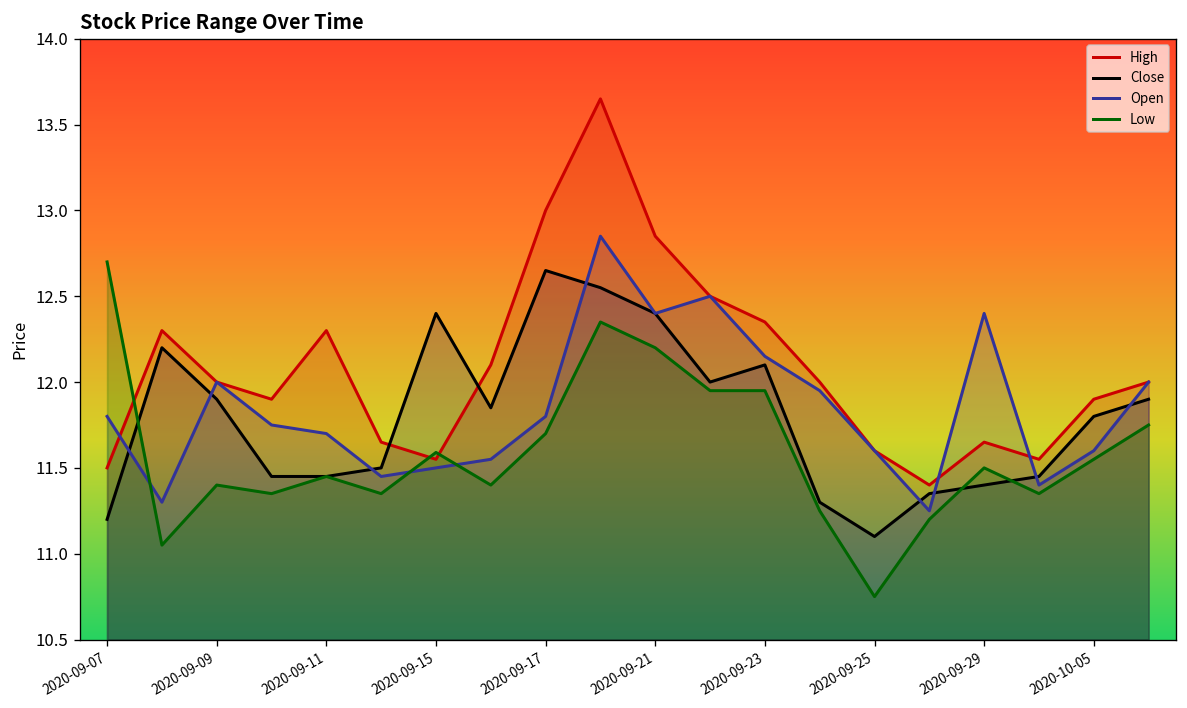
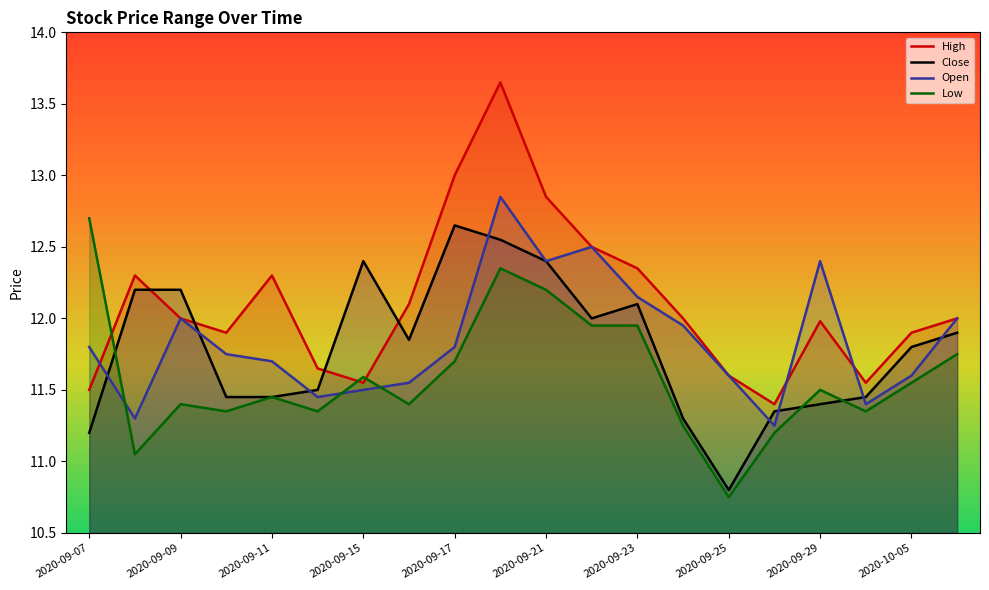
  {
    "High": {
      "2020-09-07": 11.50,
      "2020-09-11": 12.30,
      "2020-09-15": 11.55,
      "2020-09-17": 13.00,
      "2020-09-21": 12.85,
      "2020-09-23": 12.35,
-     "2020-09-29": 11.65,
+     "2020-09-29": 11.98,
      "2020-10-05": 11.90
    },
    "Close": {
      "2020-09-07": 11.2,
-     "2020-09-09": 11.9,
+     "2020-09-09": 12.2,
      "2020-09-15": 12.4,
      "2020-09-17": 12.65,
      "2020-09-23": 12.1,
-     "2020-09-25": 11.1,
+     "2020-09-25": 10.8,
      "2020-09-29": 11.4,
      "2020-10-05": 11.8
    },
    "Open": {
      "2020-09-07": 11.80,
      "2020-09-11": 11.70,
      "2020-09-15": 11.50,
      "2020-09-17": 11.80,
      "2020-09-23": 12.15,
      "2020-09-29": 12.40,
      "2020-10-05": 11.60
    },
    "Low": {
      "2020-09-07": 12.70,
      "2020-09-09": 11.40,
      "2020-09-15": 11.59,
      "2020-09-17": 11.70,
      "2020-09-21": 12.20,
      "2020-09-23": 11.95,
      "2020-09-25": 10.75,
      "2020-09-29": 11.50,
      "2020-10-05": 11.55
    }
  }
